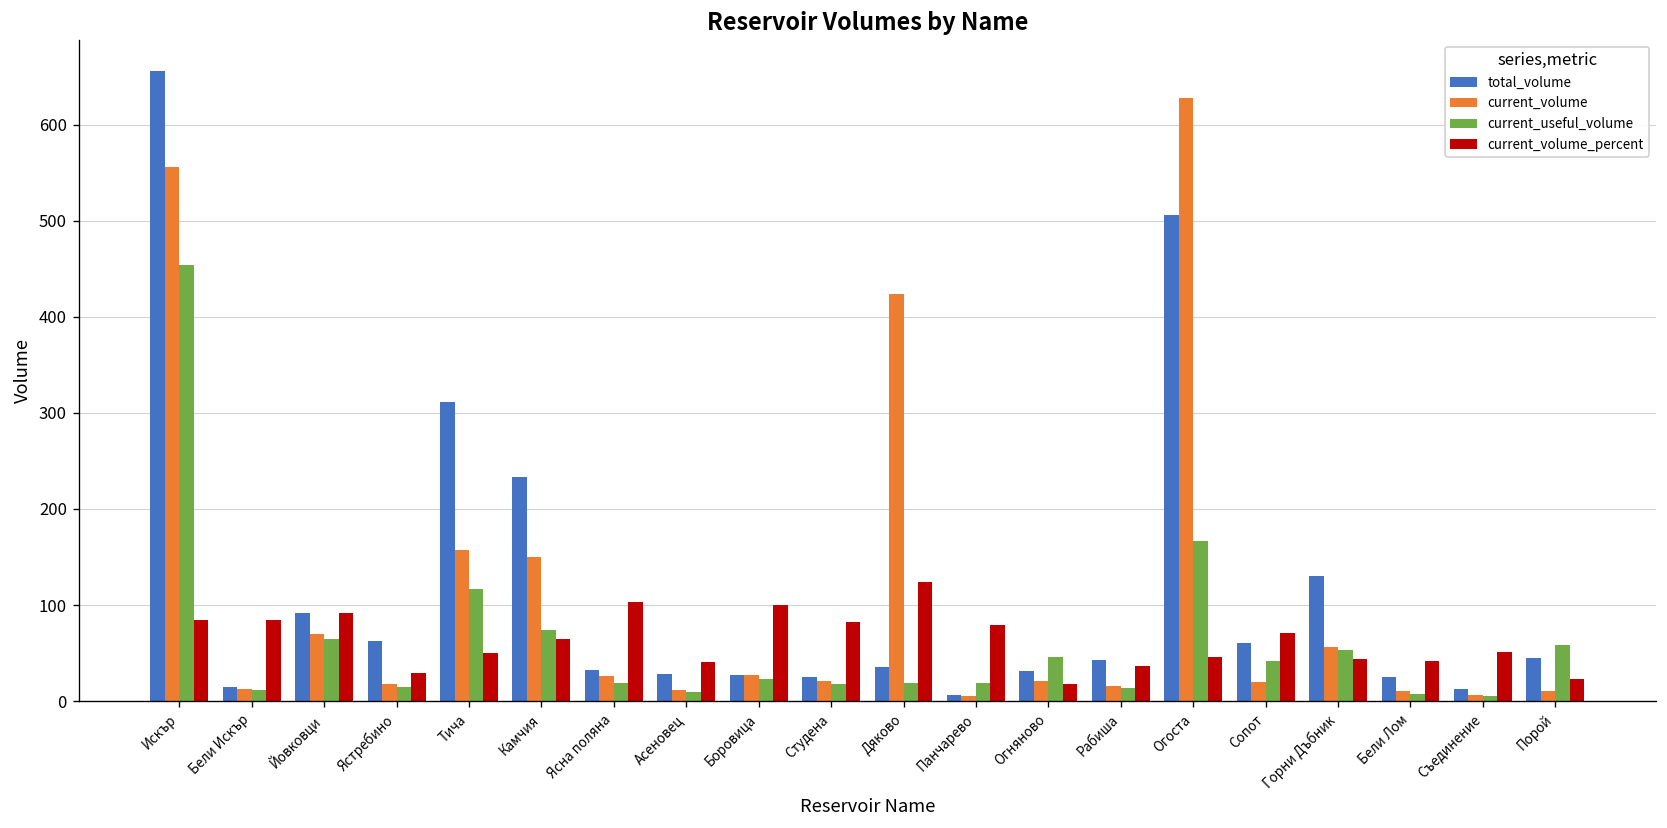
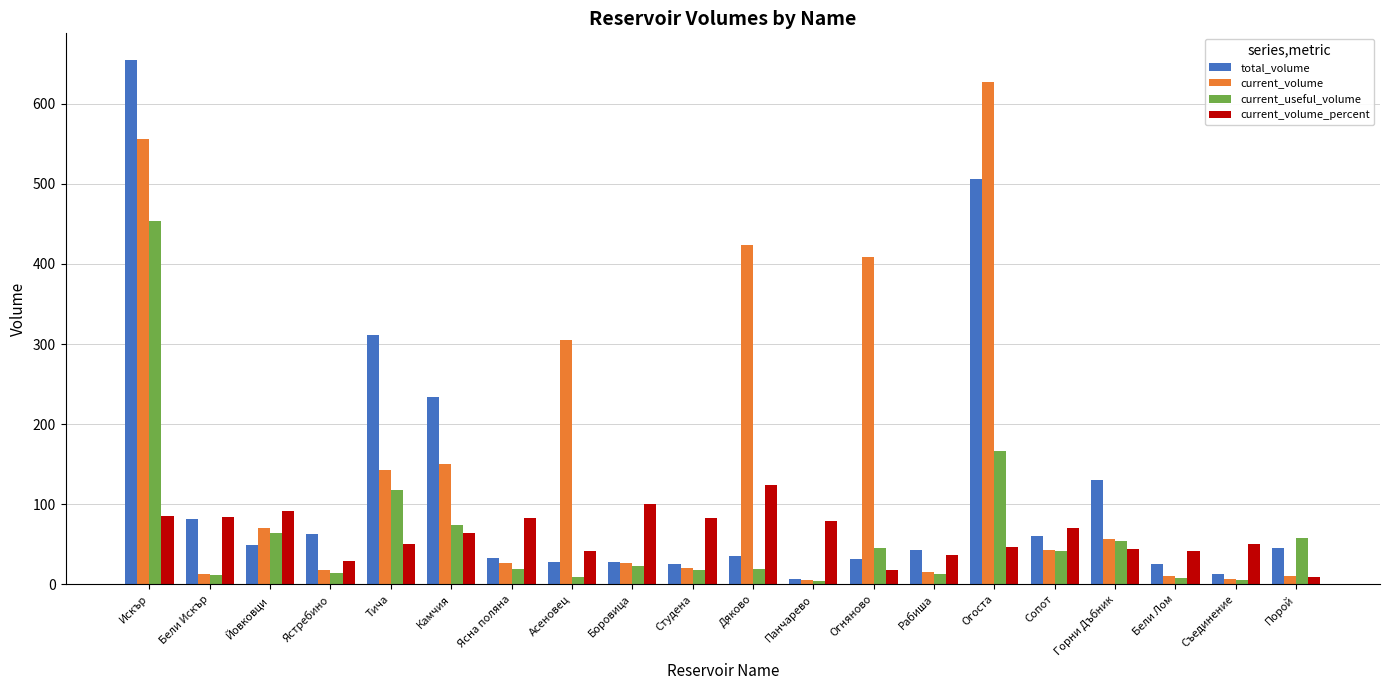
  {
    "total_volume": {
      "Искър": 660,
-     "Бели Искър": 20,
-     "Йовковци": 90,
+     "Бели Искър": 80,
+     "Йовковци": 50,
      "Ястребино": 60,
      "Тича": 310,
      "Камчия": 230,
      "Ясна поляна": 30,
      "Асеновец": 30,
      "Боровица": 30,
      "Студена": 30,
      "Дяково": 40,
      "Панчарево": 10,
      "Огняново": 30,
      "Рабиша": 40,
      "Огоста": 510,
      "Сопот": 60,
      "Горни Дъбник": 130,
      "Бели Лом": 30,
      "Съединение": 10,
      "Порой": 50
    },
    "current_volume": {
      "Искър": 560,
      "Бели Искър": 10,
      "Йовковци": 70,
      "Ястребино": 20,
-     "Тича": 160,
+     "Тича": 140,
      "Камчия": 150,
      "Ясна поляна": 30,
-     "Асеновец": 10,
+     "Асеновец": 310,
      "Боровица": 30,
      "Студена": 20,
      "Дяково": 420,
      "Панчарево": 10,
-     "Огняново": 20,
+     "Огняново": 410,
      "Рабиша": 20,
      "Огоста": 630,
-     "Сопот": 20,
+     "Сопот": 40,
      "Горни Дъбник": 60,
      "Бели Лом": 10,
      "Съединение": 10,
      "Порой": 10
    },
    "current_useful_volume": {
      "Искър": 450,
      "Бели Искър": 10,
      "Йовковци": 60,
      "Ястребино": 10,
      "Тича": 120,
      "Камчия": 70,
      "Ясна поляна": 20,
      "Асеновец": 10,
      "Боровица": 20,
      "Студена": 20,
      "Дяково": 20,
-     "Панчарево": 20,
+     "Панчарево": 0,
      "Огняново": 50,
      "Рабиша": 10,
      "Огоста": 170,
      "Сопот": 40,
      "Горни Дъбник": 50,
      "Бели Лом": 10,
      "Съединение": 10,
      "Порой": 60
    },
    "current_volume_percent": {
      "Искър": 80,
      "Бели Искър": 80,
      "Йовковци": 90,
      "Ястребино": 30,
      "Тича": 50,
      "Камчия": 60,
-     "Ясна поляна": 100,
+     "Ясна поляна": 80,
      "Асеновец": 40,
      "Боровица": 100,
      "Студена": 80,
      "Дяково": 120,
      "Панчарево": 80,
      "Огняново": 20,
      "Рабиша": 40,
      "Огоста": 50,
      "Сопот": 70,
      "Горни Дъбник": 40,
      "Бели Лом": 40,
      "Съединение": 50,
-     "Порой": 20
+     "Порой": 10
    }
  }
